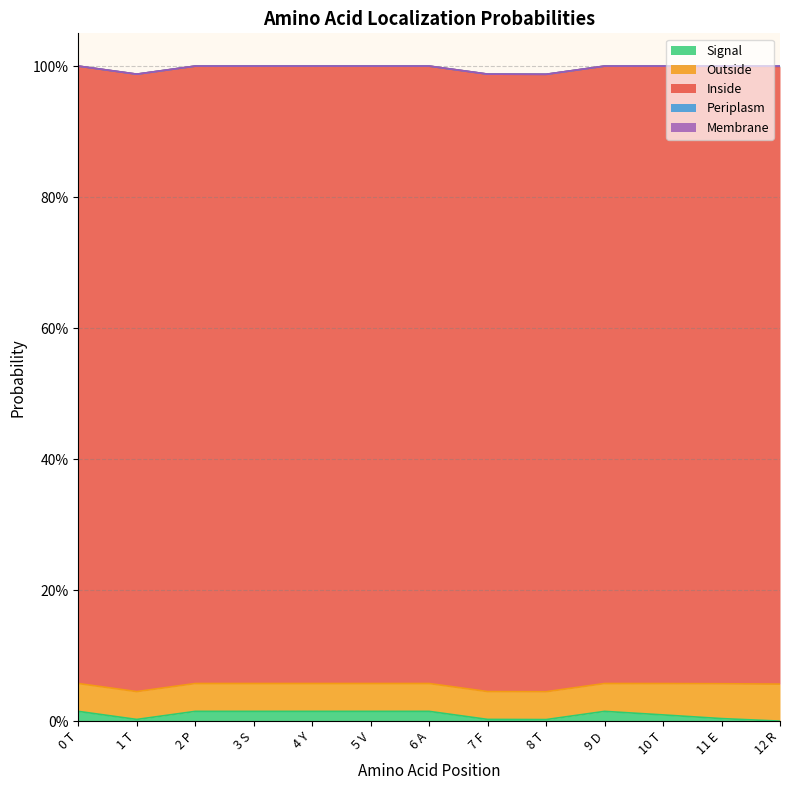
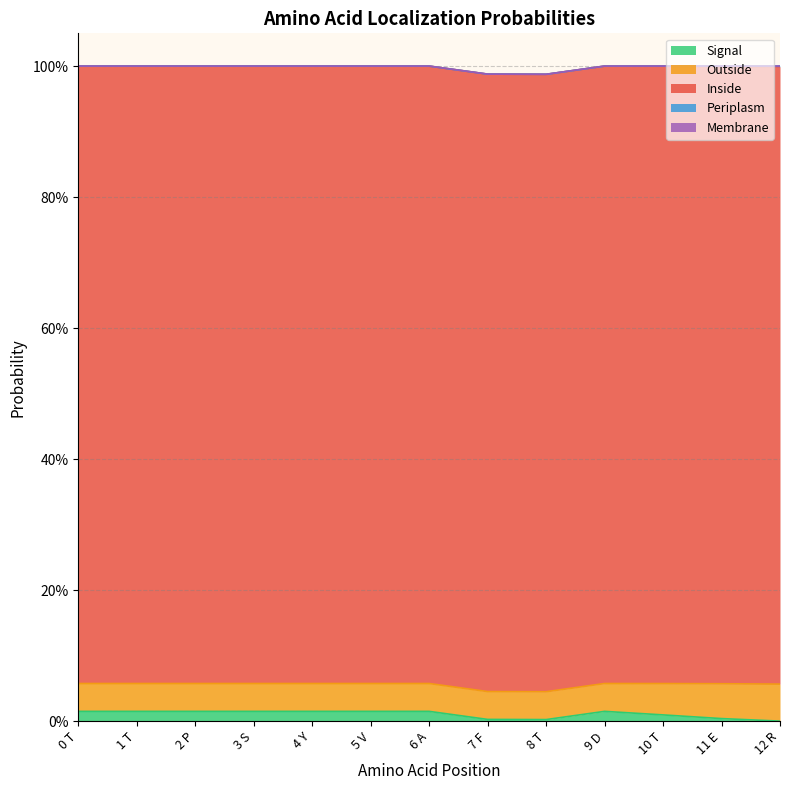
  {
    "Signal": {
      "0 T": "1%",
-     "1 T": "0%",
+     "1 T": "1%",
      "2 P": "1%",
      "3 S": "1%",
      "4 Y": "1%",
      "5 V": "1%",
      "6 A": "1%",
      "7 F": "0%",
      "8 T": "0%",
      "9 D": "1%",
      "10 T": "1%",
      "11 E": "0%",
      "12 R": "0%"
    },
    "Outside": {
      "0 T": "4%",
      "1 T": "4%",
      "2 P": "4%",
      "3 S": "4%",
      "4 Y": "4%",
      "5 V": "4%",
      "6 A": "4%",
      "7 F": "4%",
      "8 T": "4%",
      "9 D": "4%",
      "10 T": "5%",
      "11 E": "5%",
      "12 R": "6%"
    }
  }
